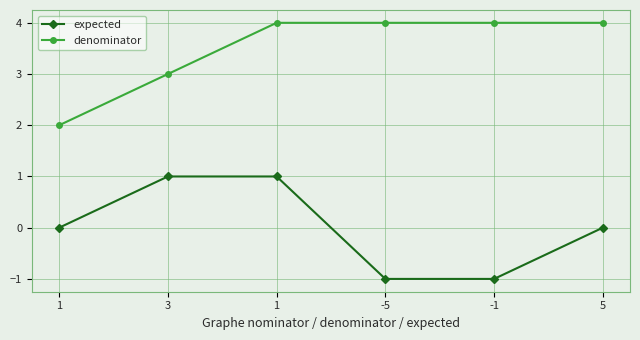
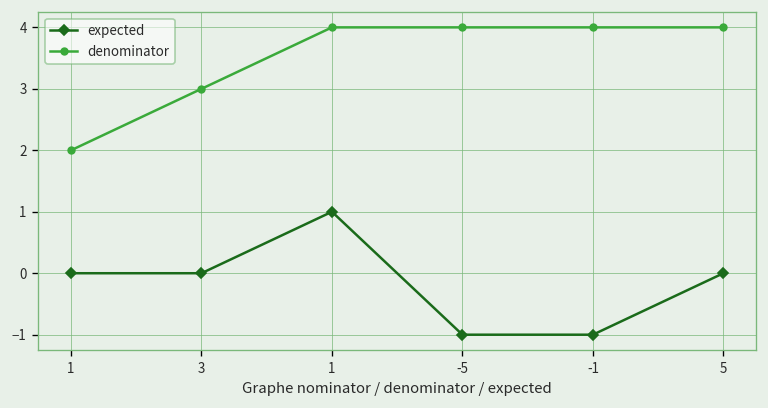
  {
    "expected": {
-     "3": 1,
+     "3": 0,
      "-5": -1,
      "-1": -1,
      "5": 0
    },
    "denominator": {
      "3": 3,
      "-5": 4,
      "-1": 4,
      "5": 4
    }
  }
